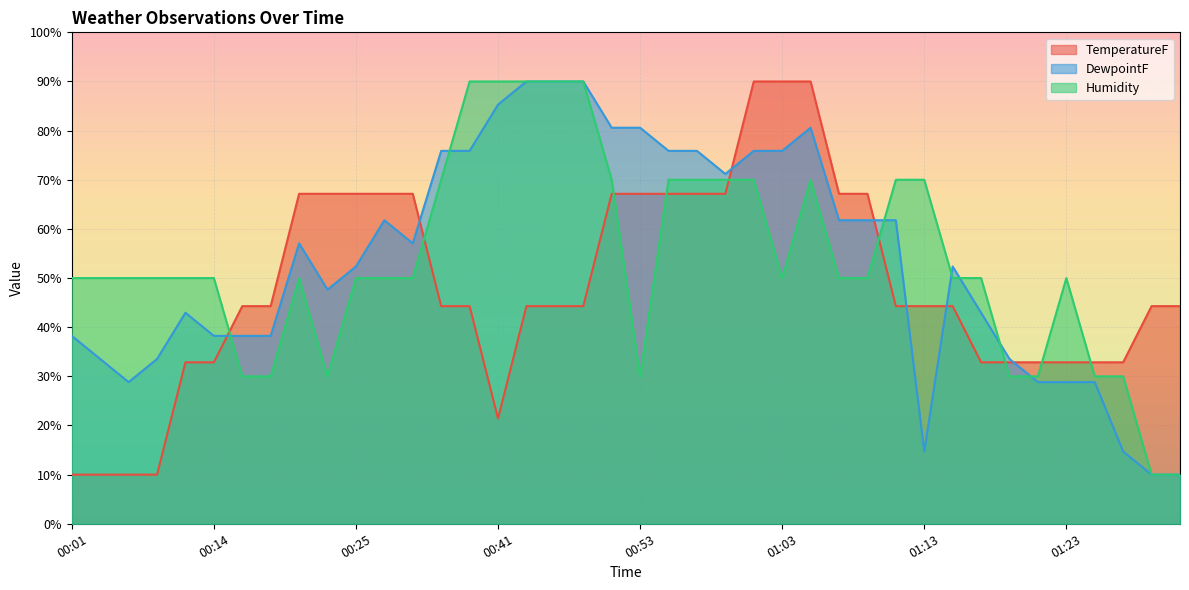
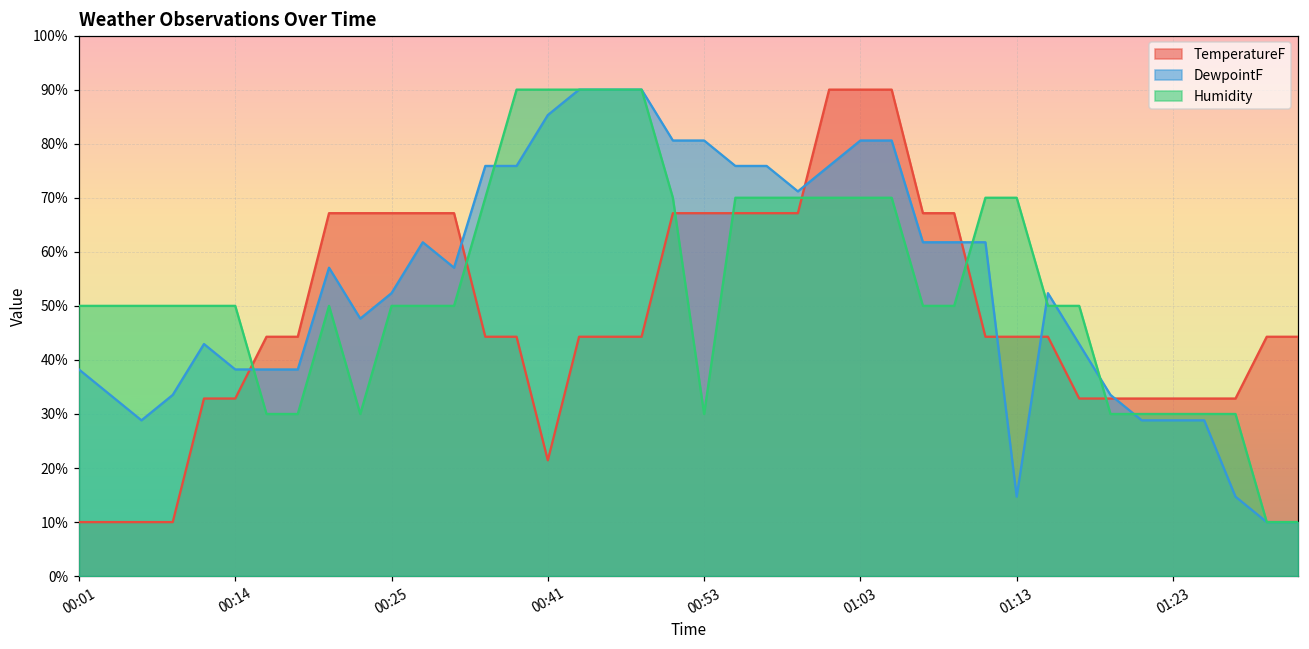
  {
    "TemperatureF": {
      "00:01": "10%",
      "00:14": "33%",
      "00:25": "67%",
      "00:41": "21%",
      "00:53": "67%",
      "01:03": "90%",
      "01:13": "44%",
      "01:23": "33%"
    },
    "DewpointF": {
      "00:01": "38%",
      "00:14": "38%",
      "00:25": "52%",
      "00:41": "85%",
      "00:53": "81%",
-     "01:03": "76%",
+     "01:03": "81%",
      "01:13": "15%",
      "01:23": "29%"
    },
    "Humidity": {
      "00:01": "50%",
      "00:14": "50%",
      "00:25": "50%",
      "00:41": "90%",
      "00:53": "30%",
-     "01:03": "50%",
+     "01:03": "70%",
      "01:13": "70%",
-     "01:23": "50%"
+     "01:23": "30%"
    }
  }
